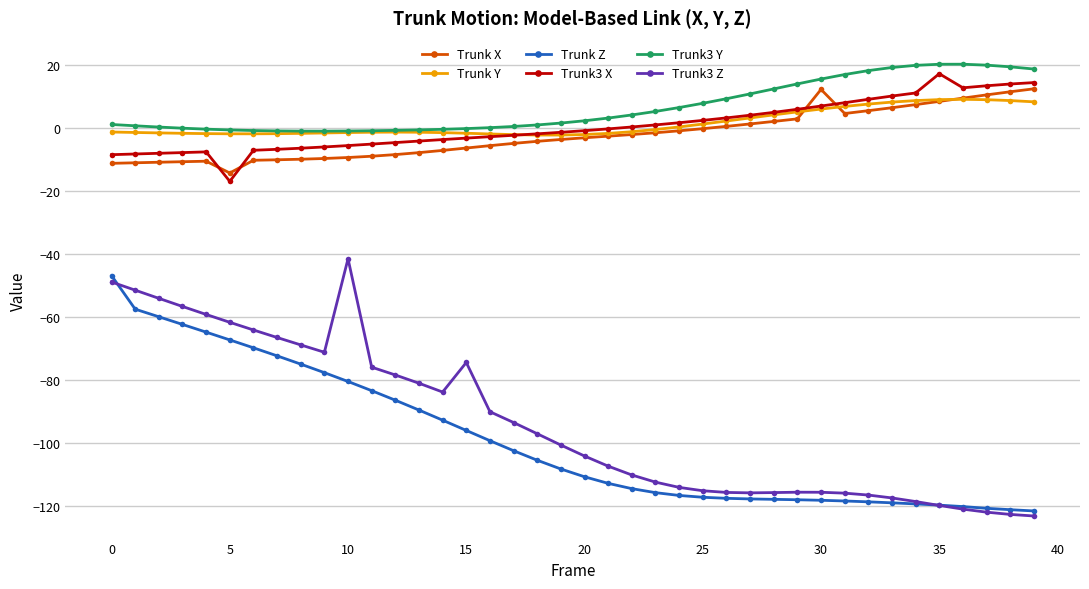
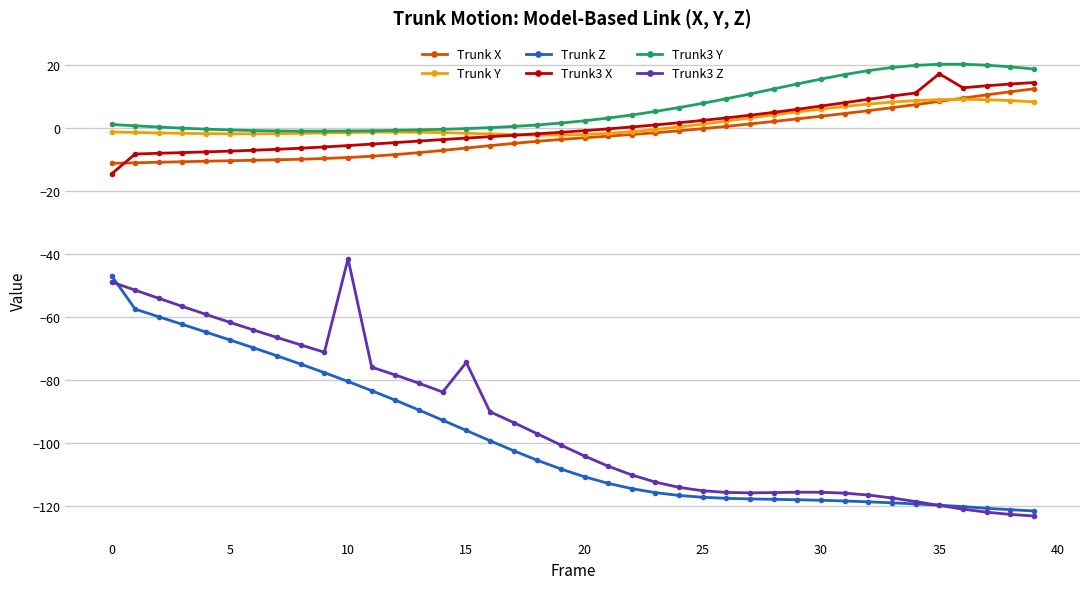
  {
    "Trunk X": {
      "0": -11,
-     "5": -14,
+     "5": -10,
      "10": -9,
      "15": -6,
      "20": -3,
      "25": 0,
-     "30": 12
+     "30": 4
    },
    "Trunk Y": {
      "0": -1,
      "5": -2,
      "15": -2,
      "20": -2,
      "25": 1,
      "30": 6
    },
    "Trunk Z": {
      "0": -47,
      "5": -67,
      "10": -80,
      "15": -96,
      "20": -111,
      "25": -117,
      "30": -118
    },
    "Trunk3 X": {
-     "0": -9,
-     "5": -17,
+     "0": -15,
+     "5": -7,
      "10": -6,
      "15": -3,
      "20": -1,
      "25": 2,
      "30": 7,
      "35": 17
    },
    "Trunk3 Y": {
      "0": 1,
      "5": -1,
      "15": 0,
      "20": 2,
      "25": 8,
      "30": 15,
      "35": 20
    },
    "Trunk3 Z": {
      "0": -49,
      "5": -62,
      "10": -42,
      "15": -74,
      "20": -104,
      "25": -115,
      "30": -116
    }
  }
